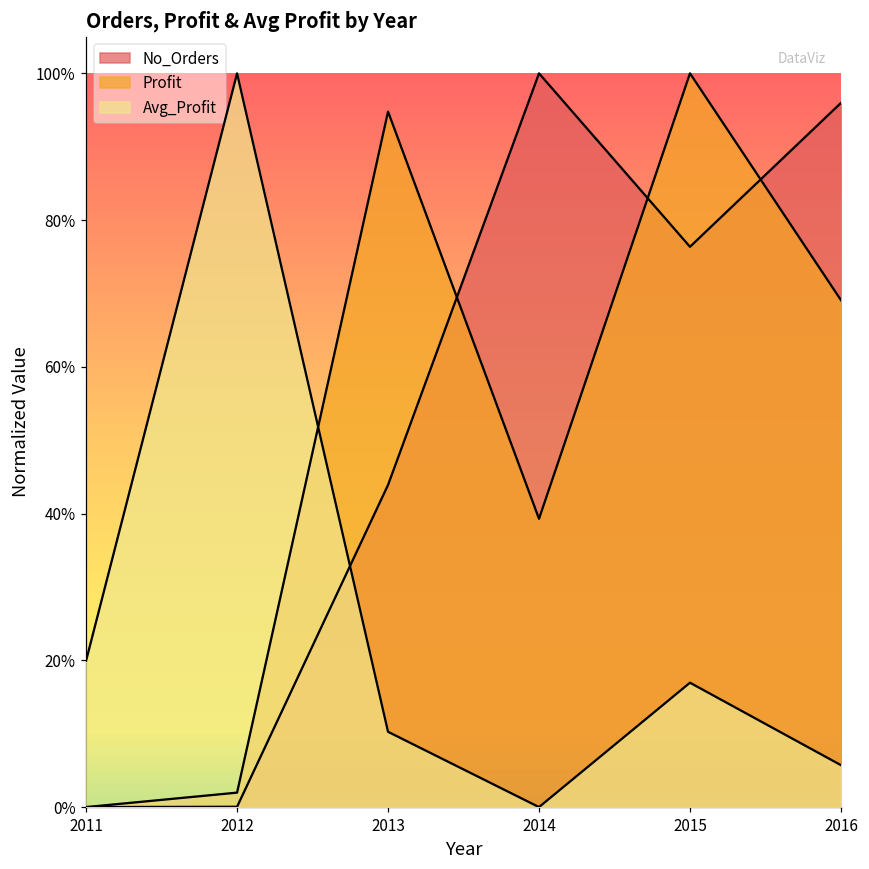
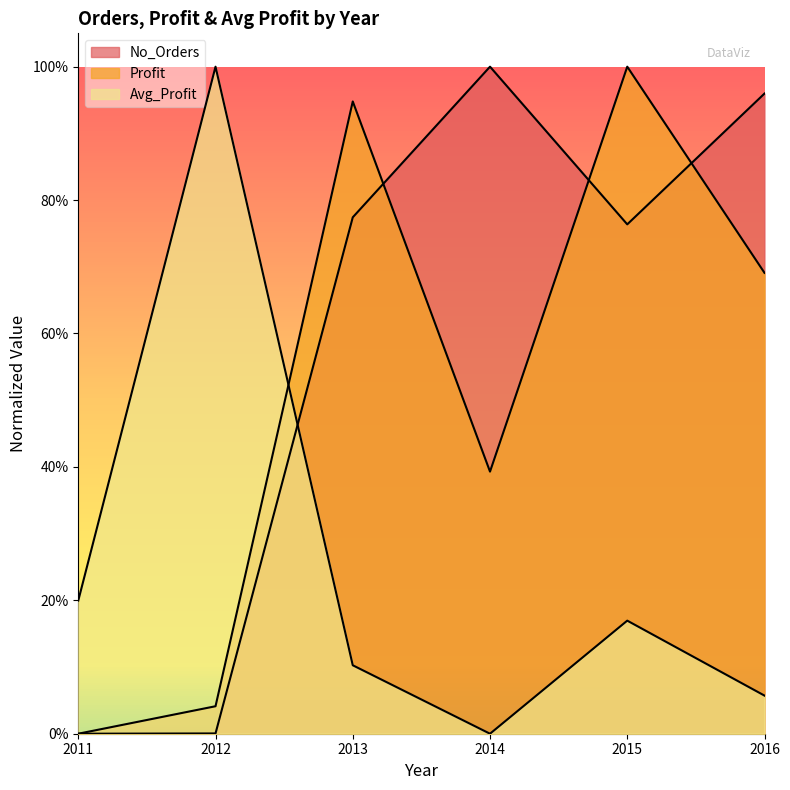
  {
    "No_Orders": {
      "2012": "0%",
-     "2013": "44%",
+     "2013": "77%",
      "2014": "100%",
      "2015": "76%",
      "2016": "96%"
    },
    "Profit": {
-     "2012": "2%",
+     "2012": "4%",
      "2013": "95%",
      "2014": "39%",
      "2015": "100%",
      "2016": "69%"
    },
    "Avg_Profit": {
      "2011": "20%",
      "2012": "100%",
      "2013": "10%",
      "2014": "0%",
      "2015": "17%",
      "2016": "6%"
    }
  }
